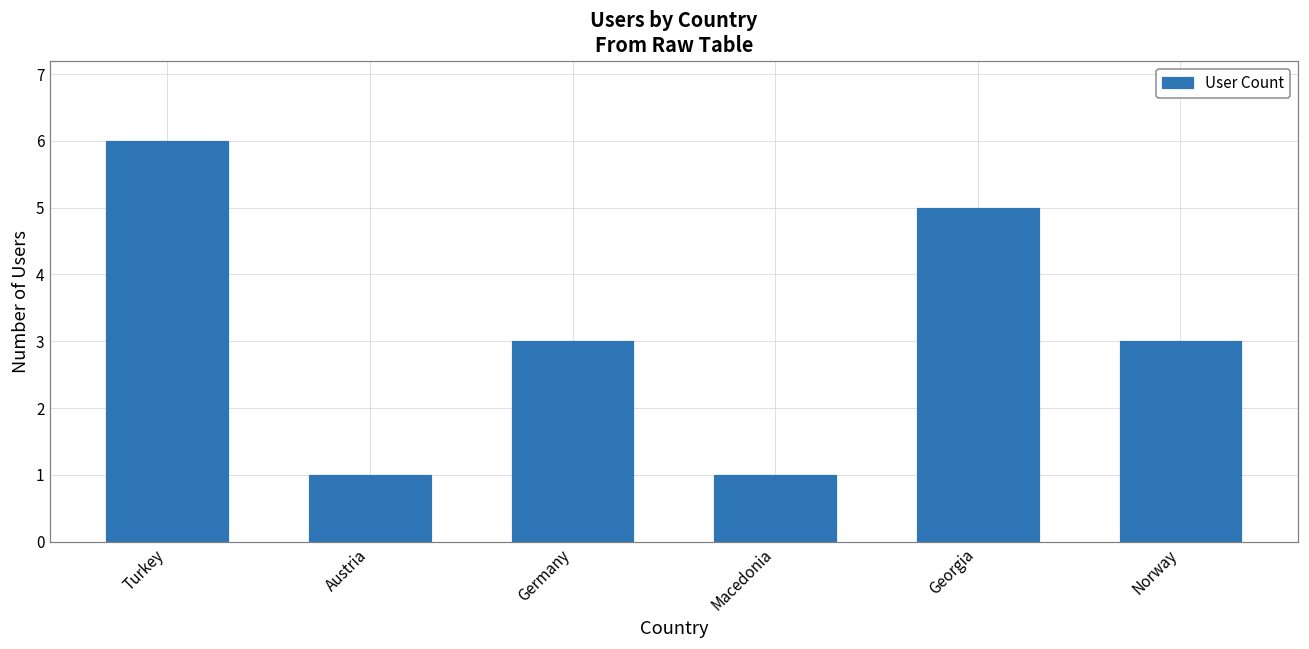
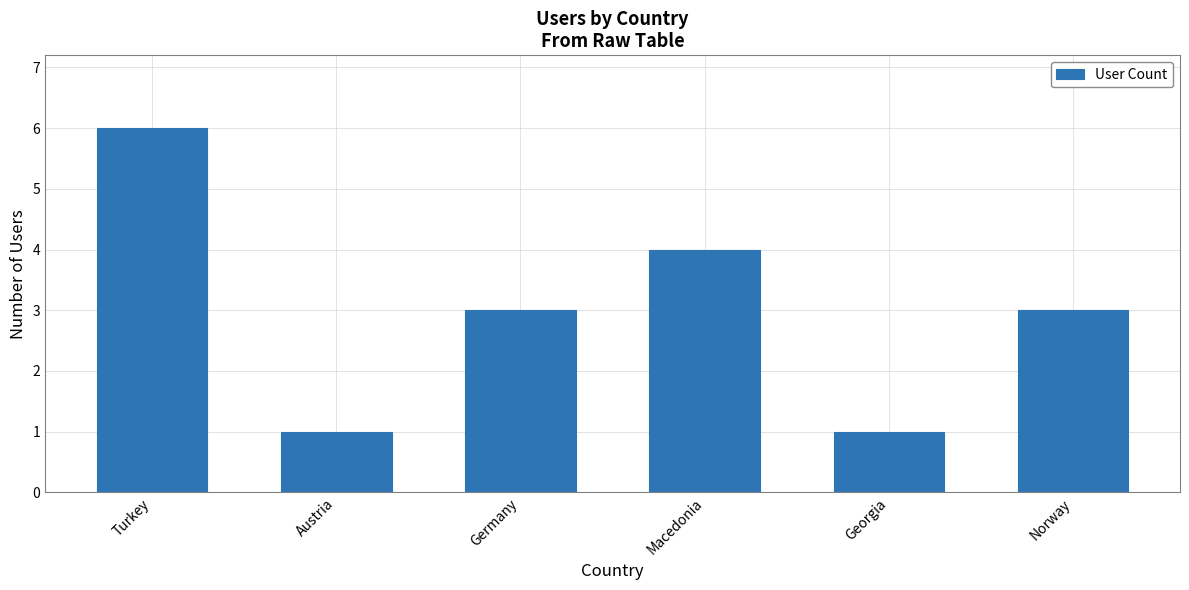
  {
    "Turkey": 6,
    "Austria": 1,
    "Germany": 3,
-   "Macedonia": 1,
-   "Georgia": 5,
+   "Macedonia": 4,
+   "Georgia": 1,
    "Norway": 3
  }
